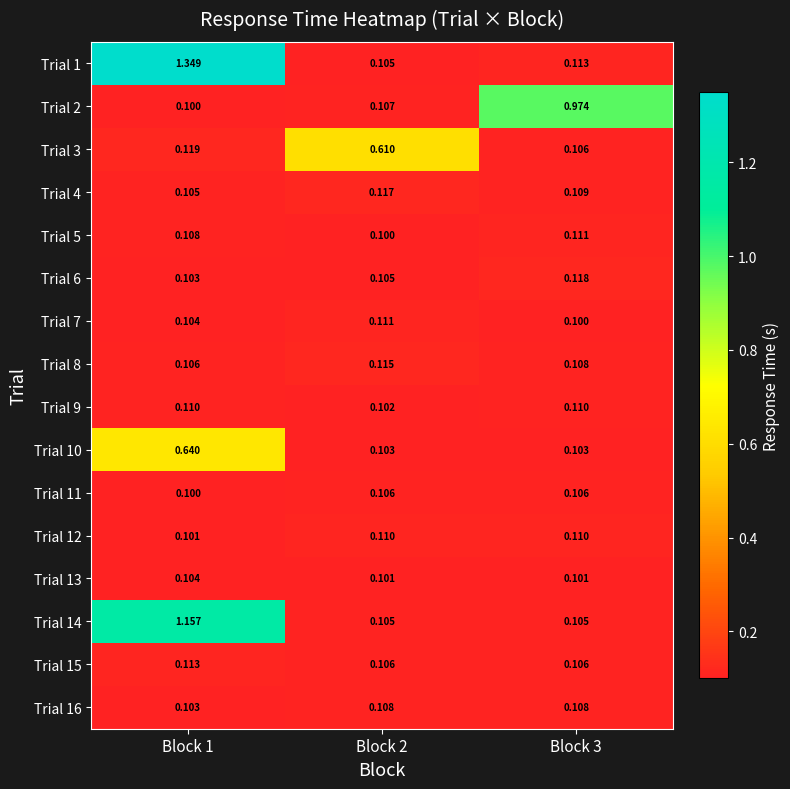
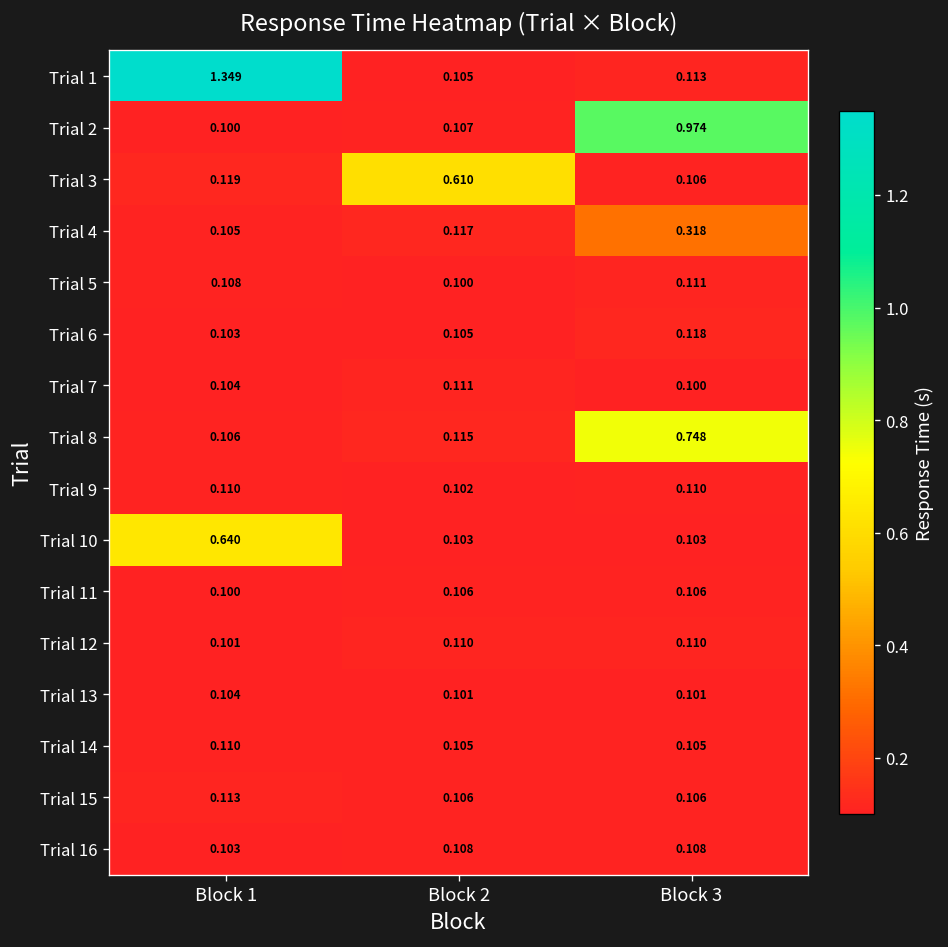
  {
    "Trial 1": {
      "Block 1": 1.349,
      "Block 2": 0.105,
      "Block 3": 0.113
    },
    "Trial 2": {
      "Block 1": 0.100,
      "Block 2": 0.107,
      "Block 3": 0.974
    },
    "Trial 3": {
      "Block 1": 0.119,
      "Block 2": 0.610,
      "Block 3": 0.106
    },
    "Trial 4": {
      "Block 1": 0.105,
      "Block 2": 0.117,
-     "Block 3": 0.109
+     "Block 3": 0.318
    },
    "Trial 5": {
      "Block 1": 0.108,
      "Block 2": 0.100,
      "Block 3": 0.111
    },
    "Trial 6": {
      "Block 1": 0.103,
      "Block 2": 0.105,
      "Block 3": 0.118
    },
    "Trial 7": {
      "Block 1": 0.104,
      "Block 2": 0.111,
      "Block 3": 0.100
    },
    "Trial 8": {
      "Block 1": 0.106,
      "Block 2": 0.115,
-     "Block 3": 0.108
+     "Block 3": 0.748
    },
    "Trial 9": {
      "Block 1": 0.110,
      "Block 2": 0.102,
      "Block 3": 0.110
    },
    "Trial 10": {
      "Block 1": 0.640,
      "Block 2": 0.103,
      "Block 3": 0.103
    },
    "Trial 11": {
      "Block 1": 0.100,
      "Block 2": 0.106,
      "Block 3": 0.106
    },
    "Trial 12": {
      "Block 1": 0.101,
      "Block 2": 0.110,
      "Block 3": 0.110
    },
    "Trial 13": {
      "Block 1": 0.104,
      "Block 2": 0.101,
      "Block 3": 0.101
    },
    "Trial 14": {
-     "Block 1": 1.157,
+     "Block 1": 0.110,
      "Block 2": 0.105,
      "Block 3": 0.105
    },
    "Trial 15": {
      "Block 1": 0.113,
      "Block 2": 0.106,
      "Block 3": 0.106
    },
    "Trial 16": {
      "Block 1": 0.103,
      "Block 2": 0.108,
      "Block 3": 0.108
    }
  }
